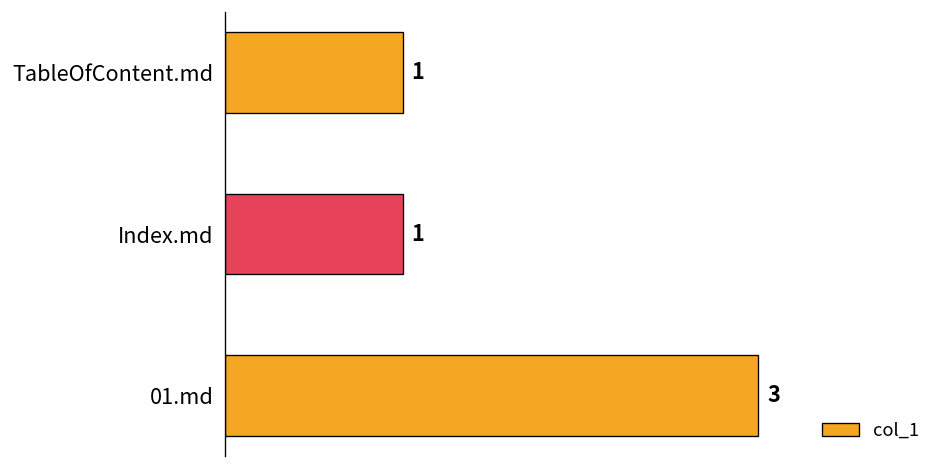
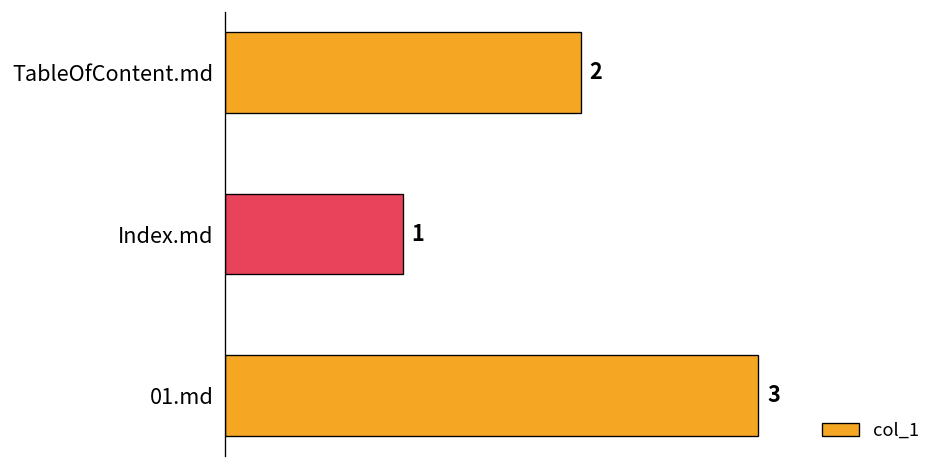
  {
-   "TableOfContent.md": 1,
+   "TableOfContent.md": 2,
    "Index.md": 1,
    "01.md": 3
  }
